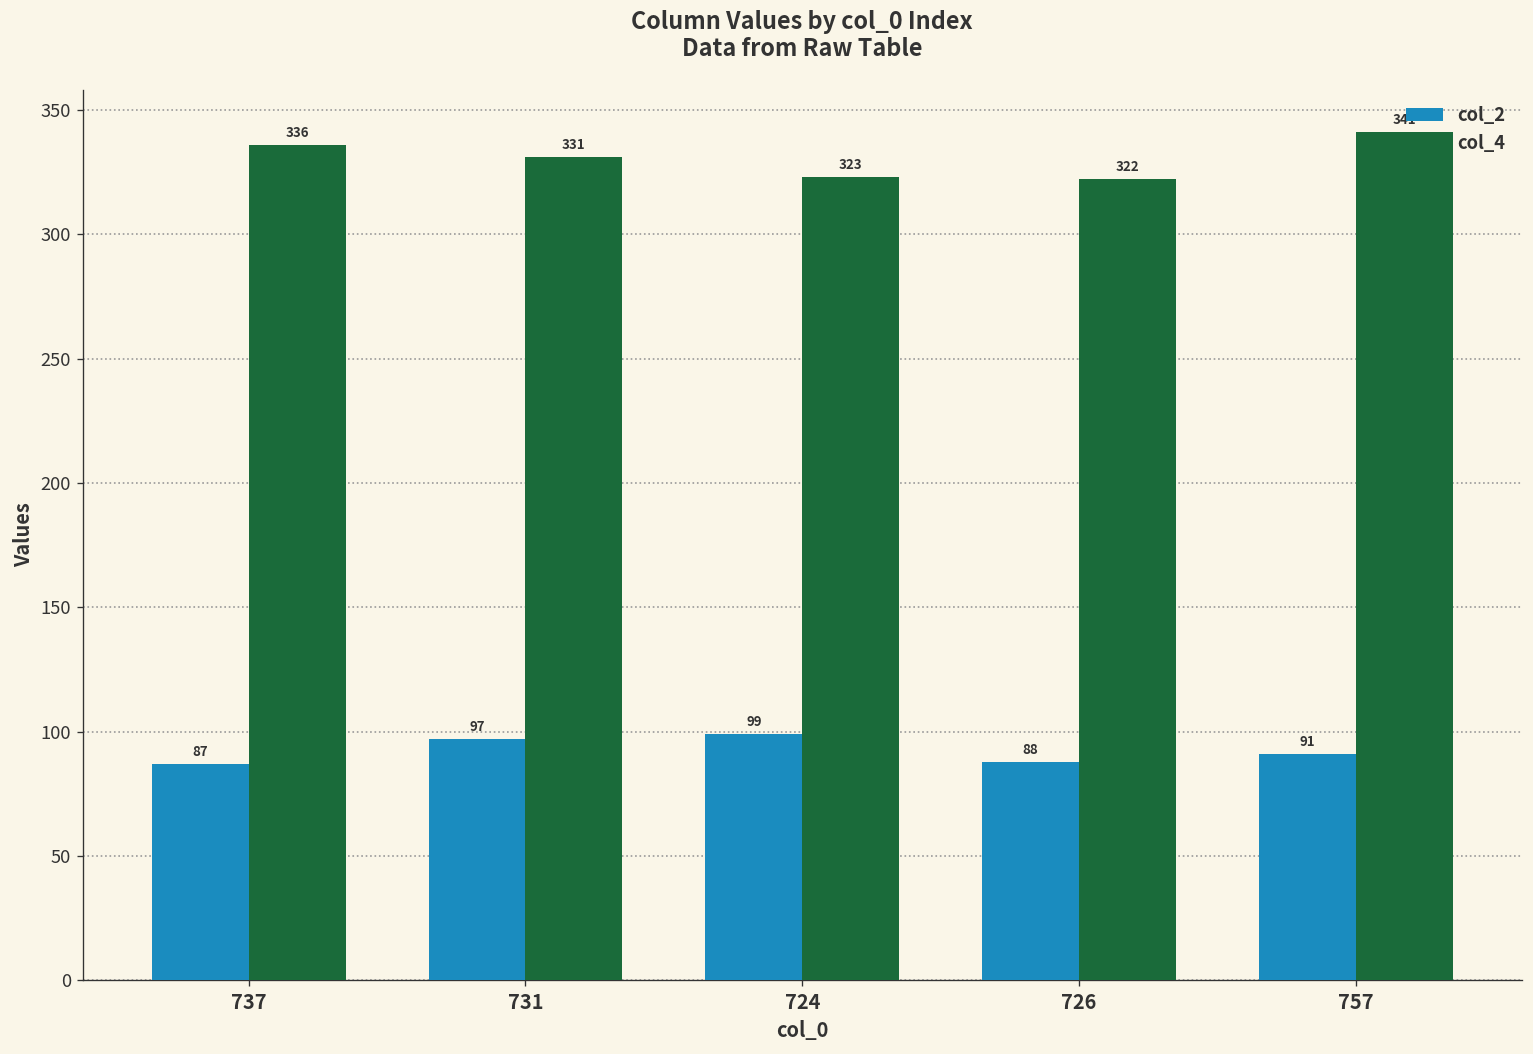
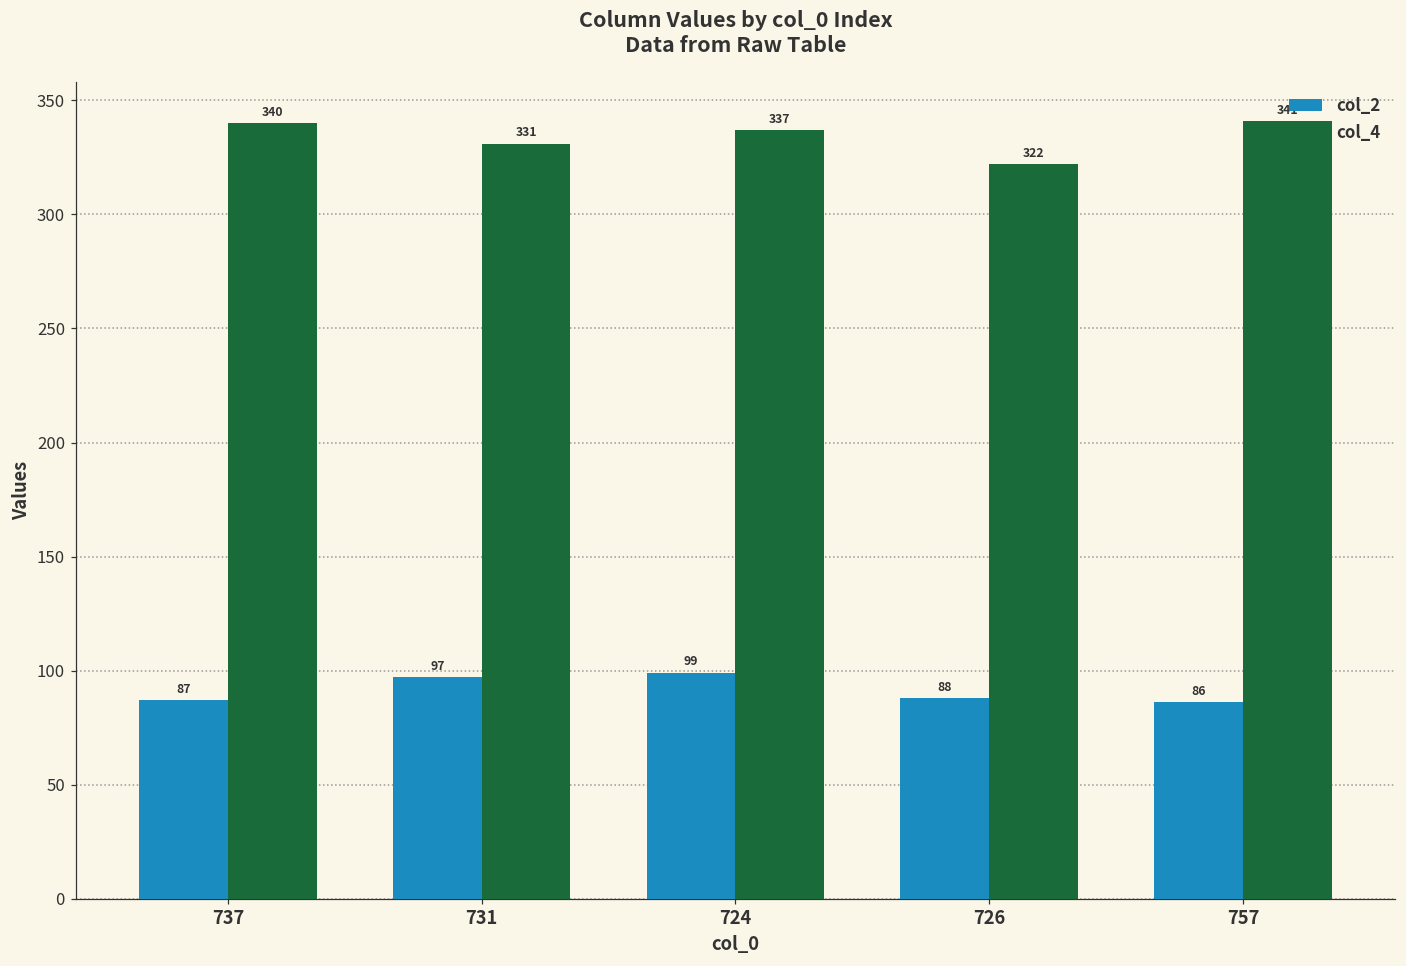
  {
    "col_2": {
      "737": 87,
      "731": 97,
      "724": 99,
      "726": 88,
-     "757": 91
+     "757": 86
    },
    "col_4": {
-     "737": 336,
+     "737": 340,
      "731": 331,
-     "724": 323,
+     "724": 337,
      "726": 322,
      "757": 341
    }
  }
